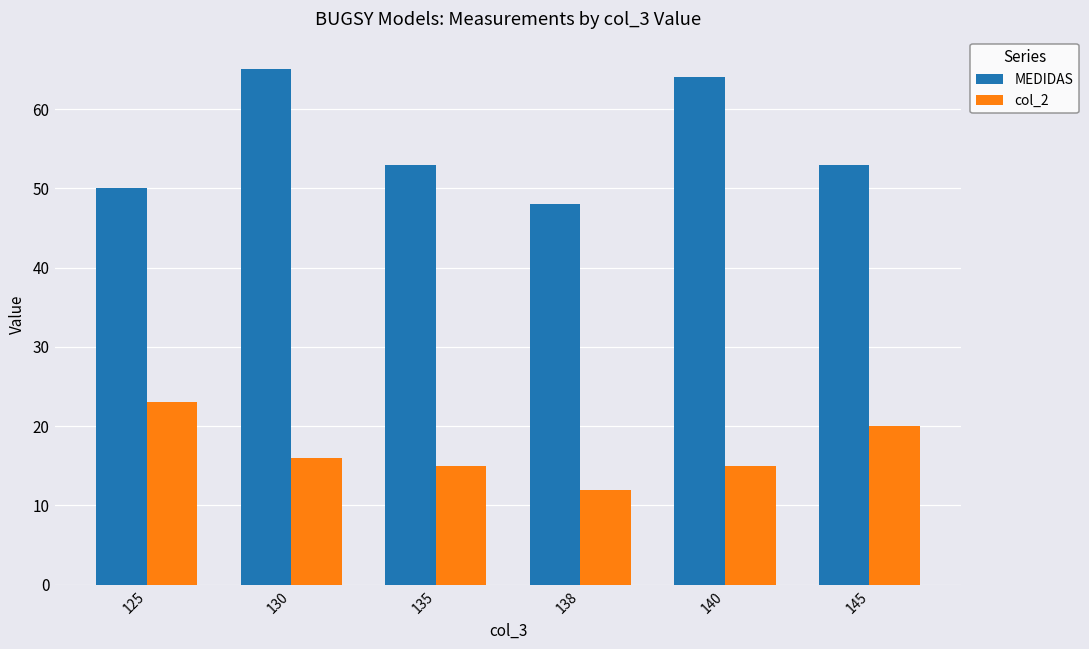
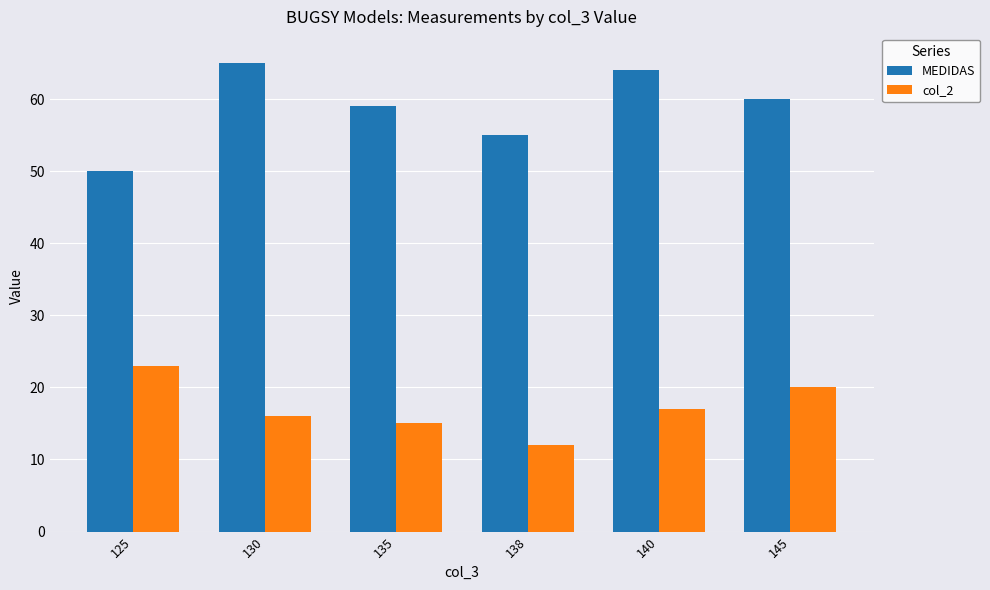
  {
    "MEDIDAS": {
      "125": 50,
      "130": 65,
-     "135": 53,
-     "138": 48,
+     "135": 59,
+     "138": 55,
      "140": 64,
-     "145": 53
+     "145": 60
    },
    "col_2": {
      "125": 23,
      "130": 16,
      "135": 15,
      "138": 12,
-     "140": 15,
+     "140": 17,
      "145": 20
    }
  }
